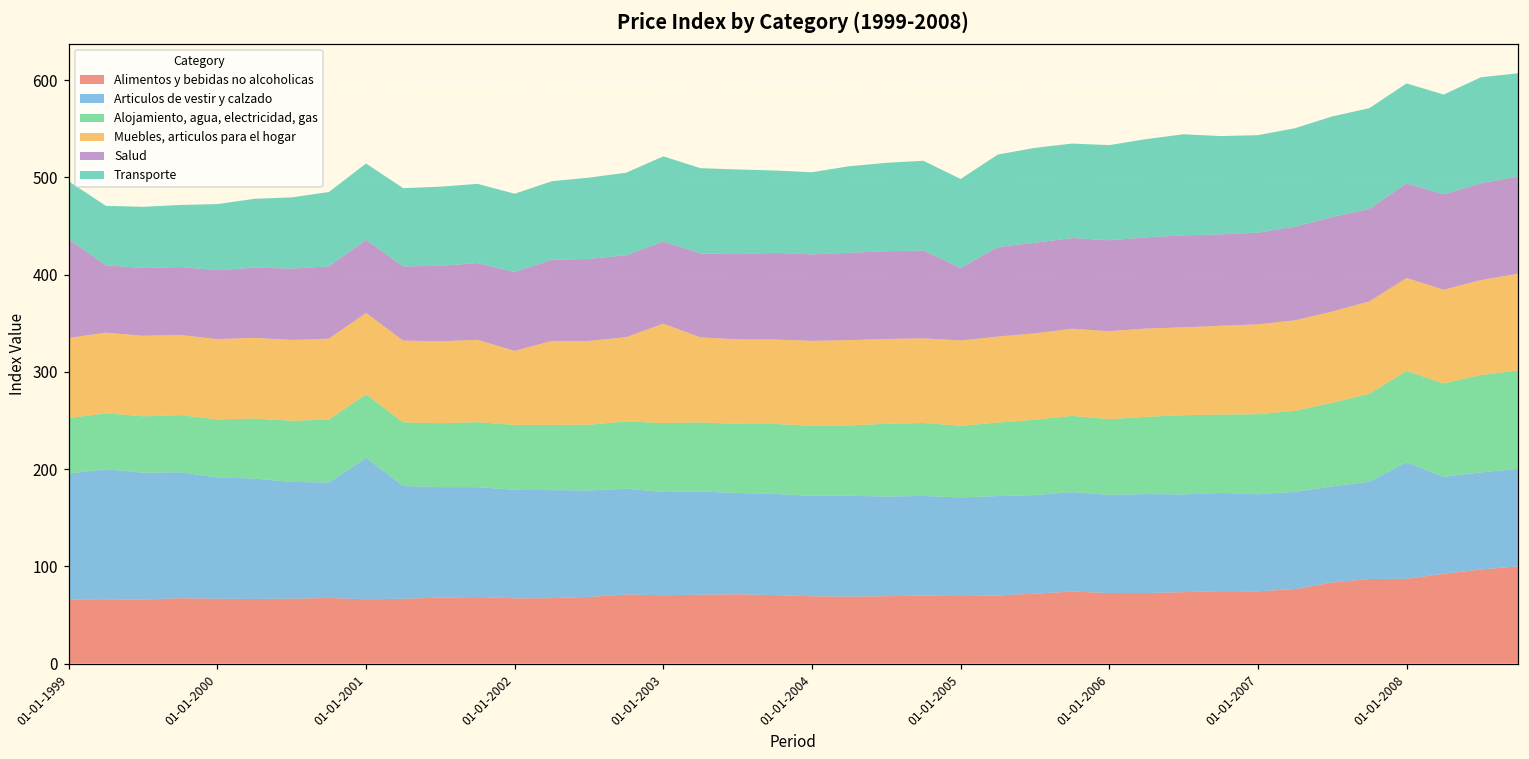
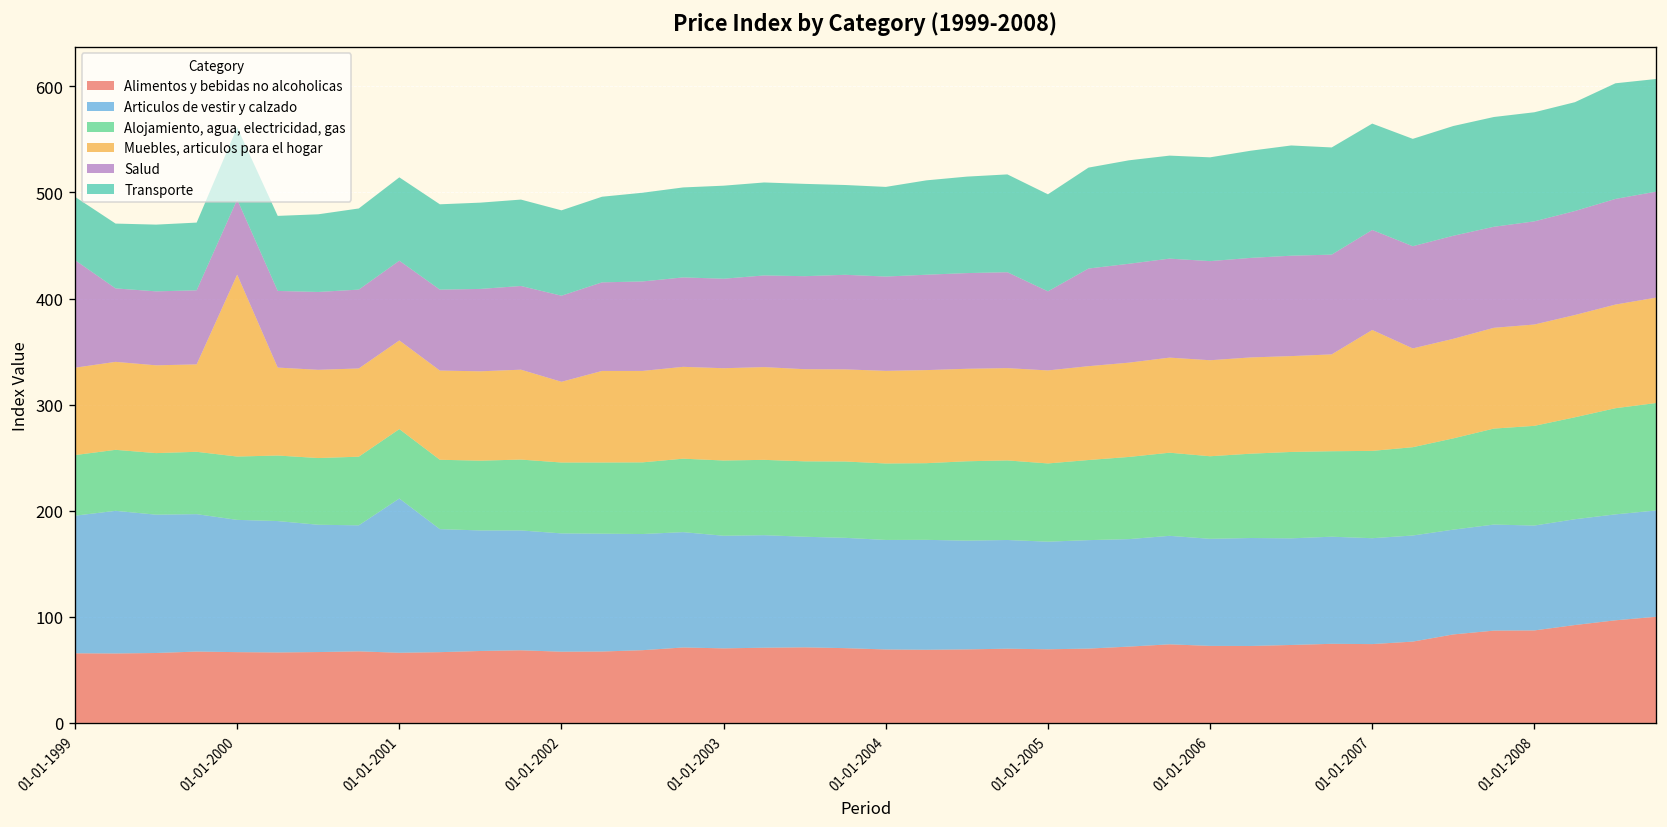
  {
    "Alimentos y bebidas no alcoholicas": {
      "01-01-1999": 70,
      "01-01-2000": 70,
      "01-01-2001": 70,
      "01-01-2002": 70,
      "01-01-2003": 70,
      "01-01-2004": 70,
      "01-01-2005": 70,
      "01-01-2006": 70,
      "01-01-2007": 70,
      "01-01-2008": 90
    },
    "Articulos de vestir y calzado": {
      "01-01-1999": 130,
      "01-01-2000": 120,
      "01-01-2001": 150,
      "01-01-2002": 110,
      "01-01-2003": 110,
      "01-01-2004": 100,
      "01-01-2005": 100,
      "01-01-2006": 100,
      "01-01-2007": 100,
-     "01-01-2008": 120
+     "01-01-2008": 100
    },
    "Muebles, articulos para el hogar": {
      "01-01-1999": 80,
-     "01-01-2000": 80,
+     "01-01-2000": 170,
      "01-01-2001": 80,
      "01-01-2002": 80,
-     "01-01-2003": 100,
+     "01-01-2003": 90,
      "01-01-2004": 90,
      "01-01-2005": 90,
      "01-01-2006": 90,
-     "01-01-2007": 90,
+     "01-01-2007": 110,
      "01-01-2008": 100
    },
    "Salud": {
      "01-01-1999": 100,
      "01-01-2000": 70,
      "01-01-2001": 80,
      "01-01-2002": 80,
      "01-01-2003": 80,
      "01-01-2004": 90,
      "01-01-2005": 70,
      "01-01-2006": 90,
      "01-01-2007": 90,
      "01-01-2008": 100
    }
  }
